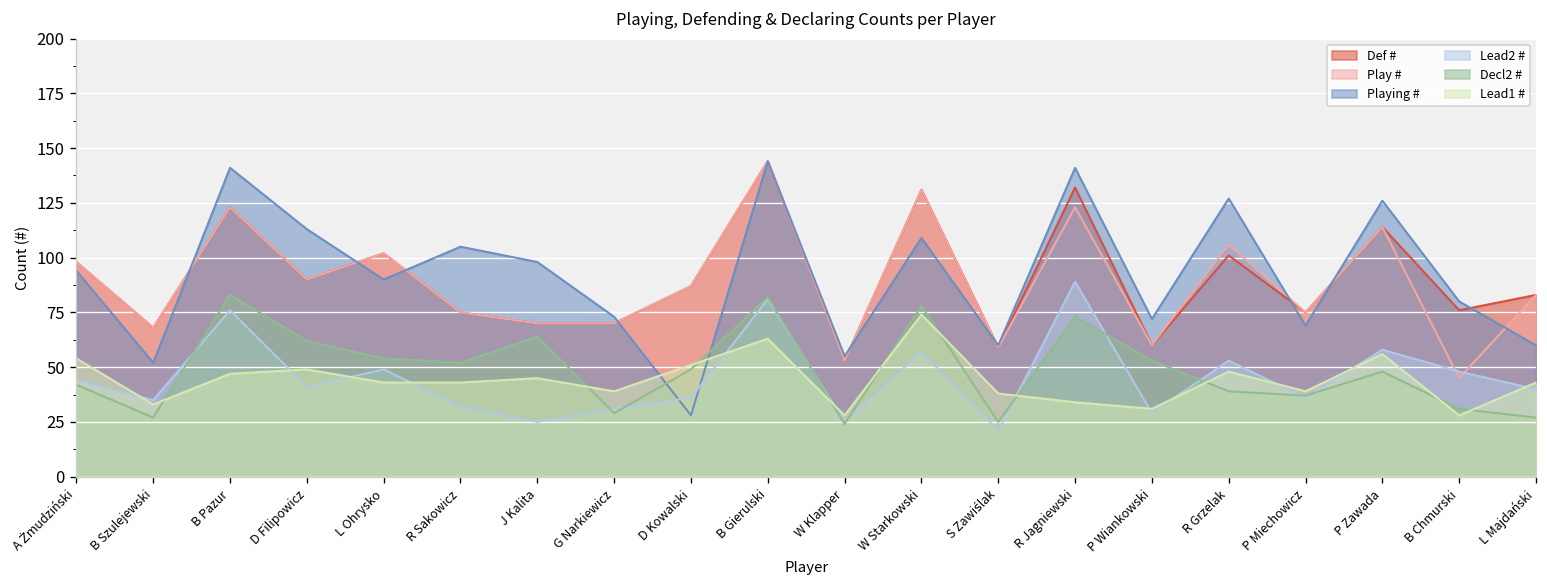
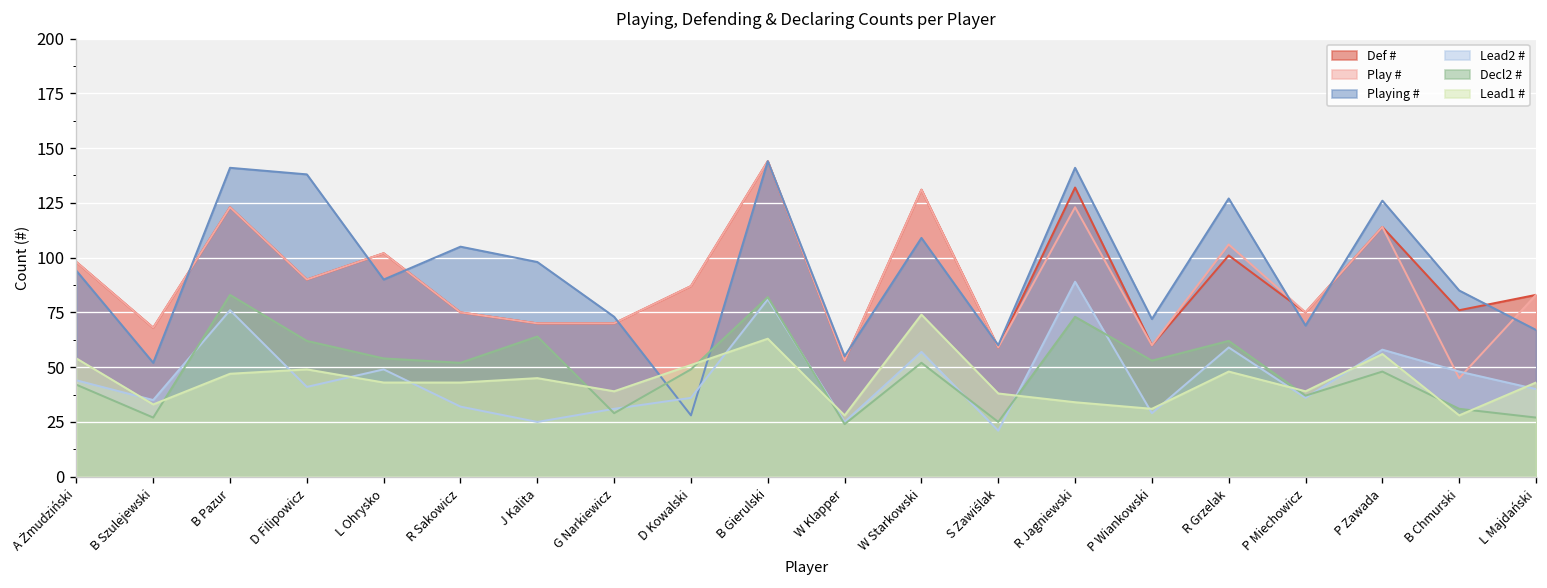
  {
    "Def #": {
      "R Jagniewski": 132,
      "R Grzelak": 101,
      "B Chmurski": 76
    },
    "Play #": {
      "R Jagniewski": 123,
      "R Grzelak": 106,
      "B Chmurski": 45
    },
    "Playing #": {
      "A Żmudziński": 94,
      "B Szulejewski": 52,
      "B Pazur": 141,
-     "D Filipowicz": 113,
+     "D Filipowicz": 138,
      "L Ohrysko": 90,
      "R Sakowicz": 105,
      "J Kalita": 98,
      "G Narkiewicz": 73,
      "D Kowalski": 28,
      "W Klapper": 55,
      "W Starkowski": 109,
      "R Jagniewski": 141,
      "P Wiankowski": 72,
      "R Grzelak": 127,
      "P Miechowicz": 69,
      "P Zawada": 126,
-     "B Chmurski": 80,
-     "L Majdański": 60
+     "B Chmurski": 85,
+     "L Majdański": 67
    },
    "Lead2 #": {
      "A Żmudziński": 44,
      "B Szulejewski": 35,
      "B Pazur": 76,
      "D Filipowicz": 41,
      "L Ohrysko": 49,
      "R Sakowicz": 32,
      "J Kalita": 25,
      "G Narkiewicz": 31,
      "D Kowalski": 36,
      "W Starkowski": 57,
      "S Zawiślak": 21,
      "R Jagniewski": 89,
      "P Wiankowski": 29,
-     "R Grzelak": 53,
+     "R Grzelak": 59,
      "P Zawada": 58,
      "B Chmurski": 48,
      "L Majdański": 40
    },
    "Decl2 #": {
      "A Żmudziński": 42,
      "B Szulejewski": 27,
      "B Pazur": 83,
      "D Filipowicz": 62,
      "L Ohrysko": 54,
      "R Sakowicz": 52,
      "J Kalita": 64,
      "G Narkiewicz": 29,
      "D Kowalski": 49,
-     "W Starkowski": 78,
+     "W Starkowski": 52,
      "S Zawiślak": 25,
      "R Jagniewski": 73,
      "P Wiankowski": 53,
-     "R Grzelak": 39,
+     "R Grzelak": 62,
      "P Zawada": 48,
      "B Chmurski": 31,
      "L Majdański": 27
    },
    "Lead1 #": {
      "A Żmudziński": 54,
      "B Szulejewski": 33,
      "B Pazur": 47,
      "D Filipowicz": 49,
      "L Ohrysko": 43,
      "R Sakowicz": 43,
      "J Kalita": 45,
      "G Narkiewicz": 39,
      "D Kowalski": 51,
      "B Gierulski": 63,
      "W Klapper": 28,
      "W Starkowski": 74,
      "S Zawiślak": 38,
      "R Jagniewski": 34,
      "P Wiankowski": 31,
      "R Grzelak": 48,
      "P Miechowicz": 39,
      "P Zawada": 56,
      "B Chmurski": 28,
      "L Majdański": 43
    }
  }
